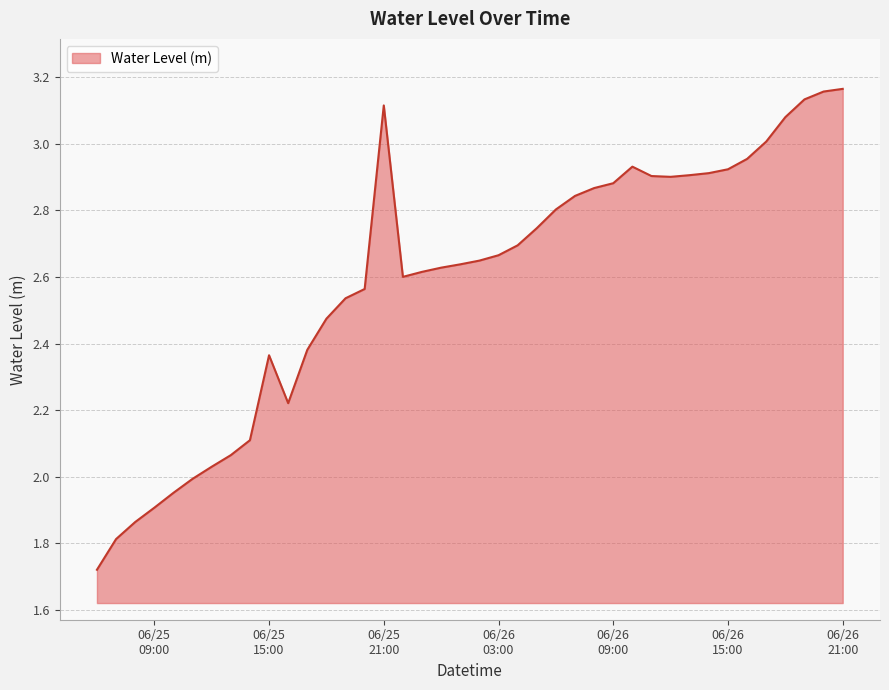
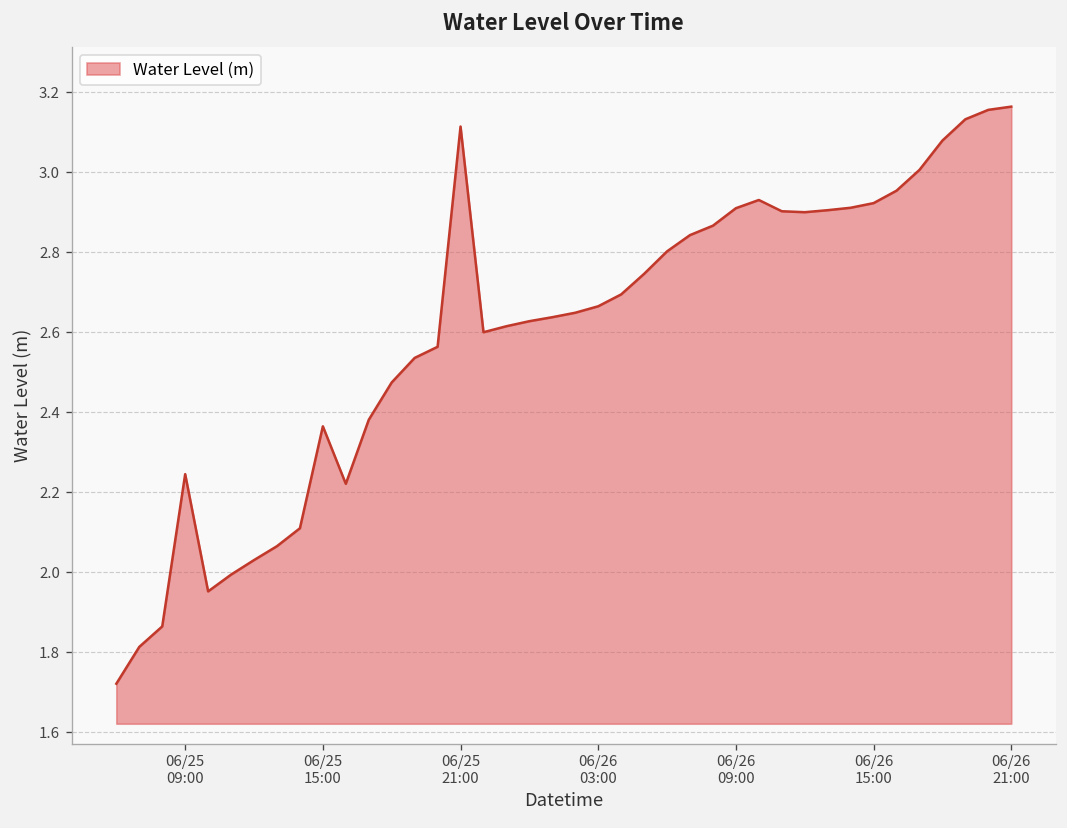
  {
-   "06/25 09:00": 1.91,
+   "06/25 09:00": 2.25,
    "06/25 15:00": 2.36,
    "06/25 21:00": 3.11,
    "06/26 03:00": 2.67,
-   "06/26 09:00": 2.88,
+   "06/26 09:00": 2.91,
    "06/26 15:00": 2.92,
    "06/26 21:00": 3.16
  }
